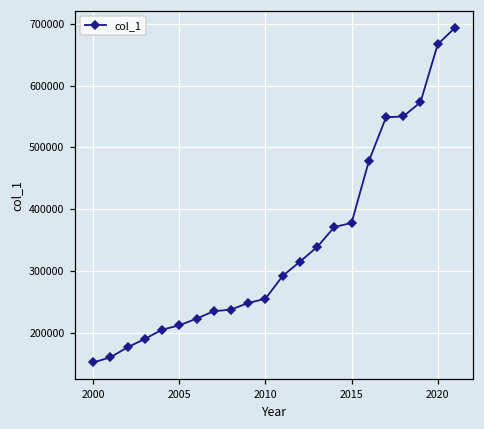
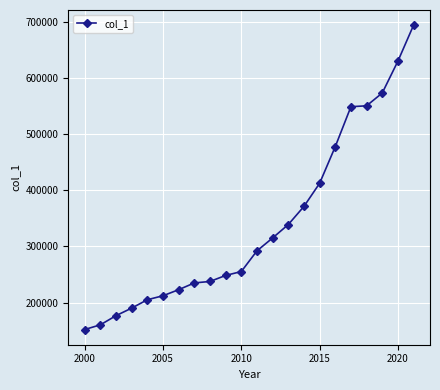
  {
    "2000": 150000,
    "2005": 210000,
    "2010": 260000,
-   "2015": 380000,
-   "2020": 670000
+   "2015": 410000,
+   "2020": 630000
  }
